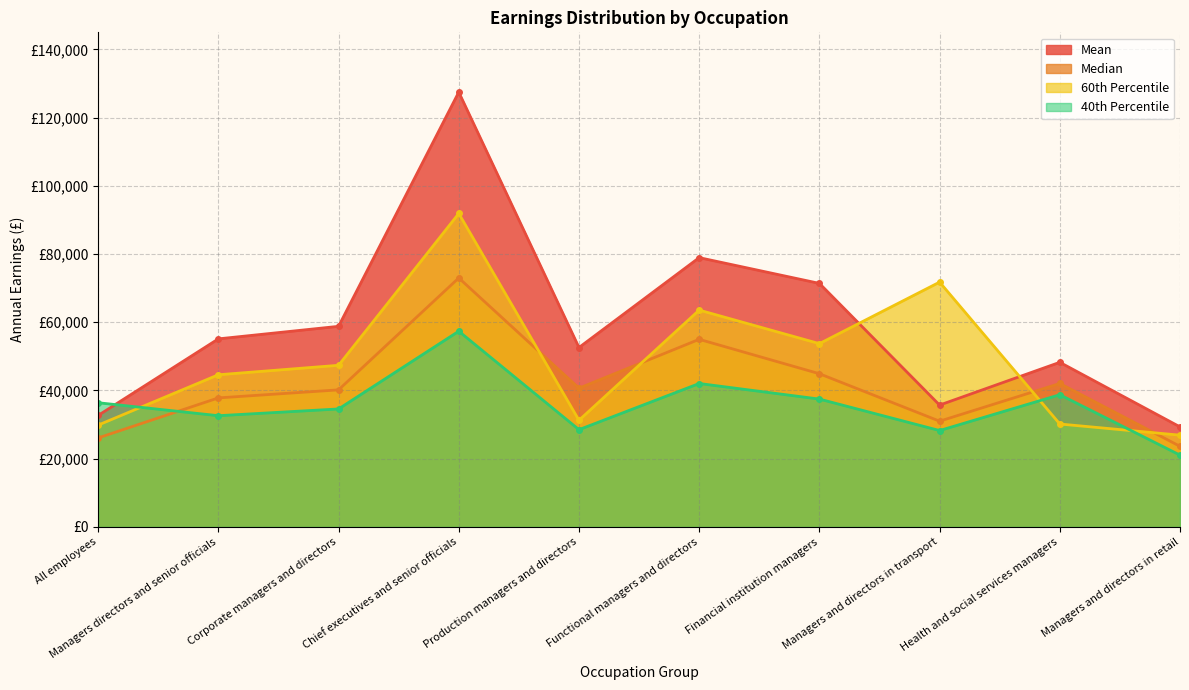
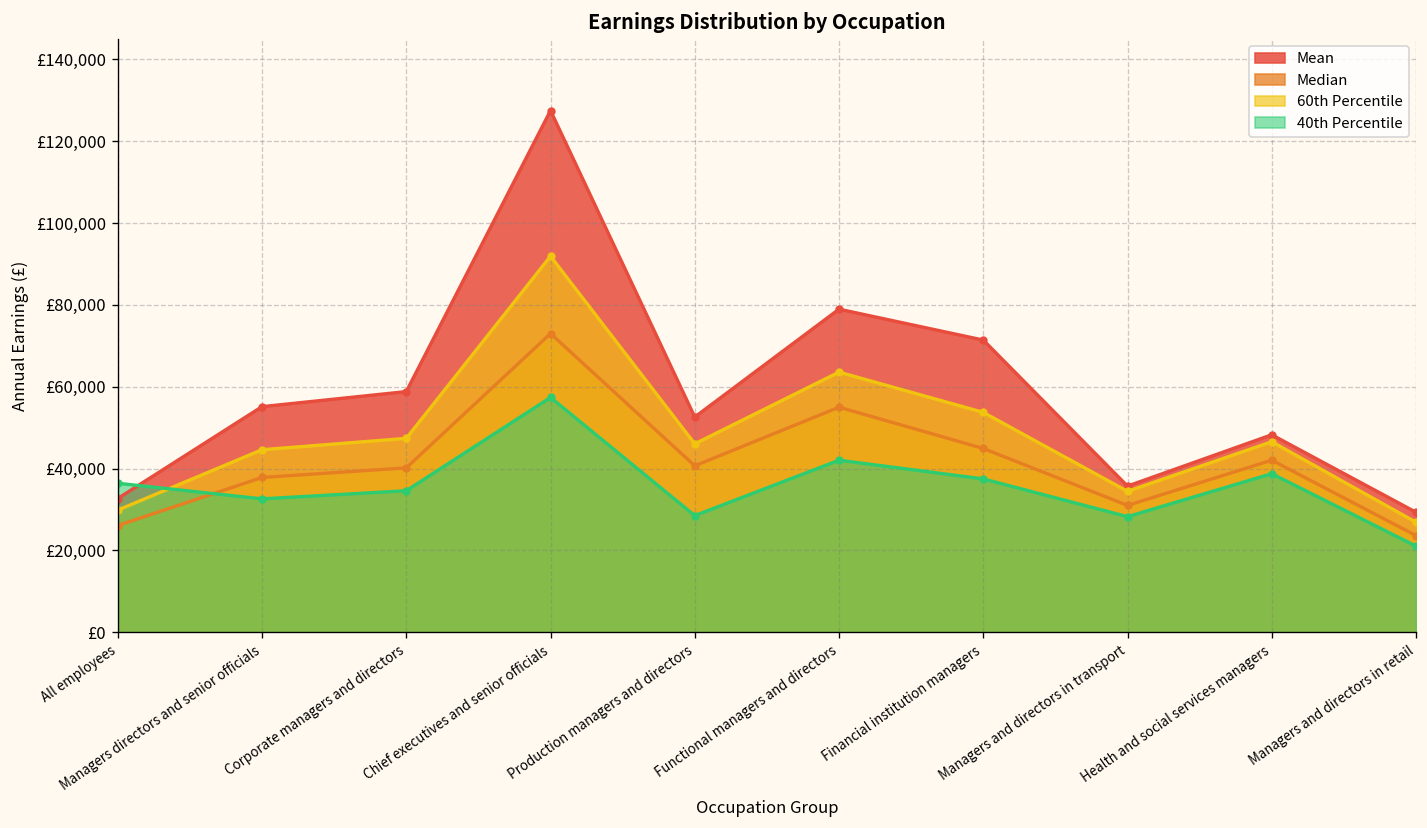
  {
    "60th Percentile": {
      "All employees": "£30,000",
      "Managers directors and senior officials": "£45,000",
      "Corporate managers and directors": "£47,000",
      "Chief executives and senior officials": "£92,000",
-     "Production managers and directors": "£31,000",
+     "Production managers and directors": "£46,000",
      "Functional managers and directors": "£64,000",
      "Financial institution managers": "£54,000",
-     "Managers and directors in transport": "£72,000",
-     "Health and social services managers": "£30,000",
+     "Managers and directors in transport": "£34,000",
+     "Health and social services managers": "£47,000",
      "Managers and directors in retail": "£27,000"
    },
    "40th Percentile": {
      "All employees": "£36,000",
      "Managers directors and senior officials": "£33,000",
      "Corporate managers and directors": "£35,000",
      "Chief executives and senior officials": "£57,000",
      "Production managers and directors": "£29,000",
      "Functional managers and directors": "£42,000",
      "Financial institution managers": "£37,000",
      "Managers and directors in transport": "£28,000",
      "Health and social services managers": "£39,000",
      "Managers and directors in retail": "£21,000"
    }
  }
